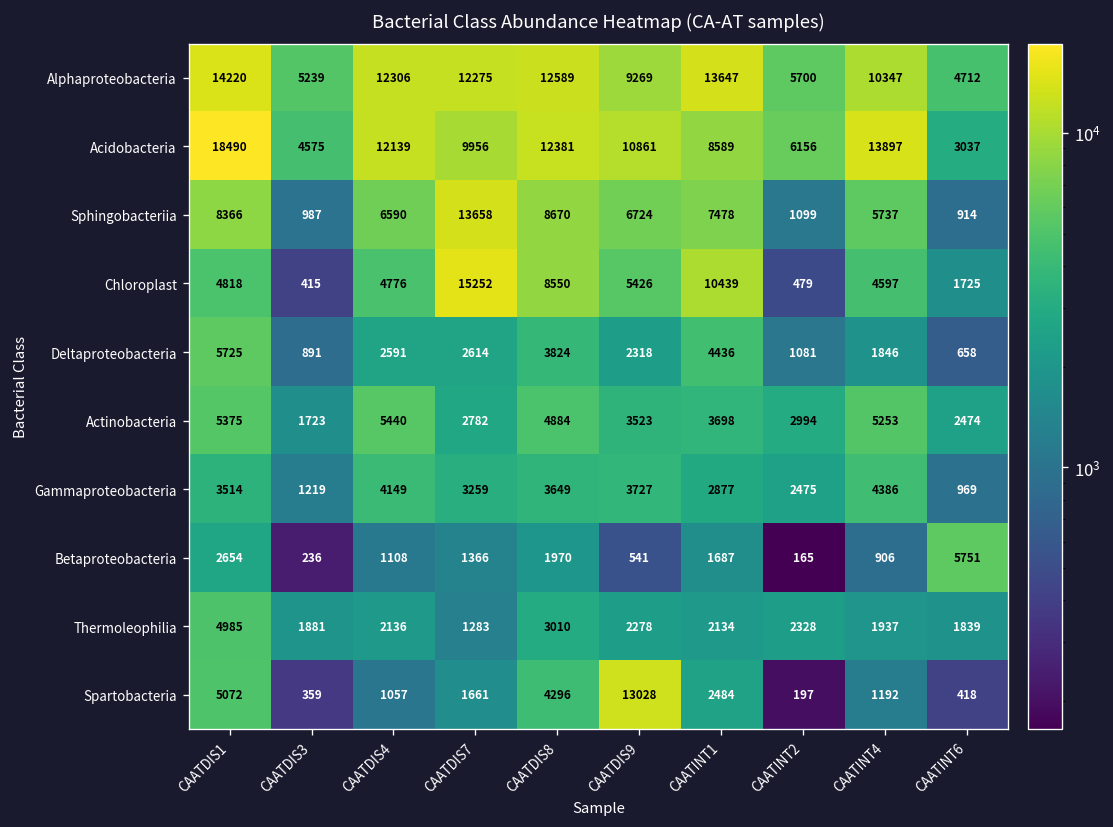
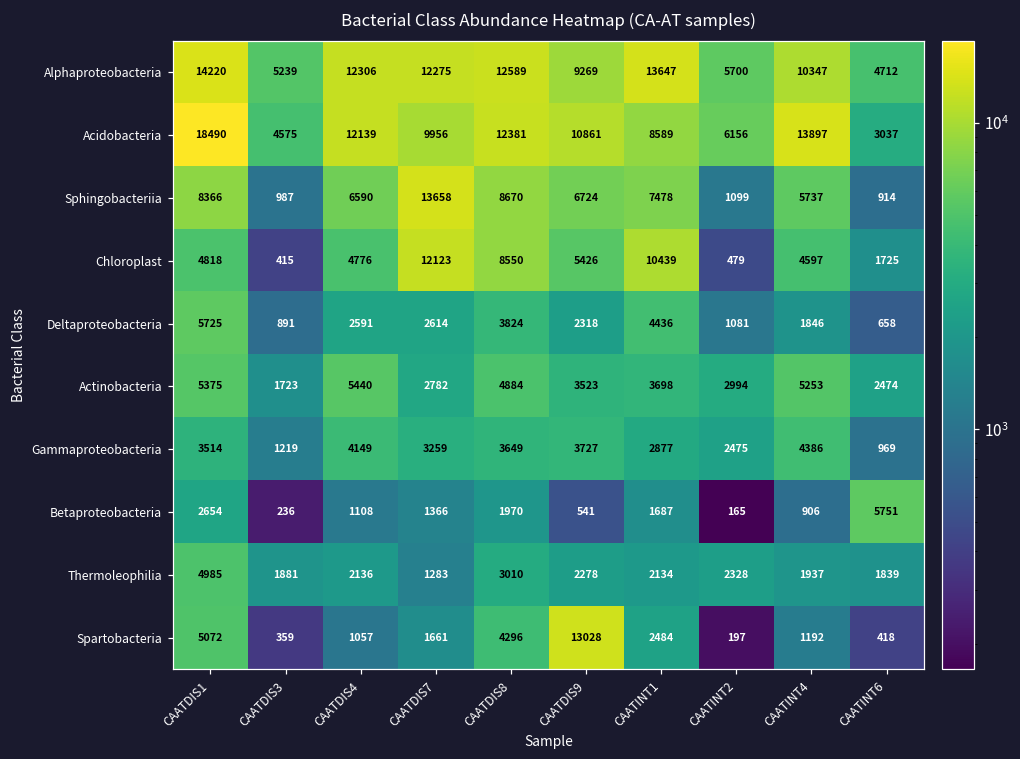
  {
    "Alphaproteobacteria": {
      "CAATDIS1": 14220,
      "CAATDIS3": 5239,
      "CAATDIS4": 12306,
      "CAATDIS7": 12275,
      "CAATDIS8": 12589,
      "CAATDIS9": 9269,
      "CAATINT1": 13647,
      "CAATINT2": 5700,
      "CAATINT4": 10347,
      "CAATINT6": 4712
    },
    "Acidobacteria": {
      "CAATDIS1": 18490,
      "CAATDIS3": 4575,
      "CAATDIS4": 12139,
      "CAATDIS7": 9956,
      "CAATDIS8": 12381,
      "CAATDIS9": 10861,
      "CAATINT1": 8589,
      "CAATINT2": 6156,
      "CAATINT4": 13897,
      "CAATINT6": 3037
    },
    "Sphingobacteriia": {
      "CAATDIS1": 8366,
      "CAATDIS3": 987,
      "CAATDIS4": 6590,
      "CAATDIS7": 13658,
      "CAATDIS8": 8670,
      "CAATDIS9": 6724,
      "CAATINT1": 7478,
      "CAATINT2": 1099,
      "CAATINT4": 5737,
      "CAATINT6": 914
    },
    "Chloroplast": {
      "CAATDIS1": 4818,
      "CAATDIS3": 415,
      "CAATDIS4": 4776,
-     "CAATDIS7": 15252,
+     "CAATDIS7": 12123,
      "CAATDIS8": 8550,
      "CAATDIS9": 5426,
      "CAATINT1": 10439,
      "CAATINT2": 479,
      "CAATINT4": 4597,
      "CAATINT6": 1725
    },
    "Deltaproteobacteria": {
      "CAATDIS1": 5725,
      "CAATDIS3": 891,
      "CAATDIS4": 2591,
      "CAATDIS7": 2614,
      "CAATDIS8": 3824,
      "CAATDIS9": 2318,
      "CAATINT1": 4436,
      "CAATINT2": 1081,
      "CAATINT4": 1846,
      "CAATINT6": 658
    },
    "Actinobacteria": {
      "CAATDIS1": 5375,
      "CAATDIS3": 1723,
      "CAATDIS4": 5440,
      "CAATDIS7": 2782,
      "CAATDIS8": 4884,
      "CAATDIS9": 3523,
      "CAATINT1": 3698,
      "CAATINT2": 2994,
      "CAATINT4": 5253,
      "CAATINT6": 2474
    },
    "Gammaproteobacteria": {
      "CAATDIS1": 3514,
      "CAATDIS3": 1219,
      "CAATDIS4": 4149,
      "CAATDIS7": 3259,
      "CAATDIS8": 3649,
      "CAATDIS9": 3727,
      "CAATINT1": 2877,
      "CAATINT2": 2475,
      "CAATINT4": 4386,
      "CAATINT6": 969
    },
    "Betaproteobacteria": {
      "CAATDIS1": 2654,
      "CAATDIS3": 236,
      "CAATDIS4": 1108,
      "CAATDIS7": 1366,
      "CAATDIS8": 1970,
      "CAATDIS9": 541,
      "CAATINT1": 1687,
      "CAATINT2": 165,
      "CAATINT4": 906,
      "CAATINT6": 5751
    },
    "Thermoleophilia": {
      "CAATDIS1": 4985,
      "CAATDIS3": 1881,
      "CAATDIS4": 2136,
      "CAATDIS7": 1283,
      "CAATDIS8": 3010,
      "CAATDIS9": 2278,
      "CAATINT1": 2134,
      "CAATINT2": 2328,
      "CAATINT4": 1937,
      "CAATINT6": 1839
    },
    "Spartobacteria": {
      "CAATDIS1": 5072,
      "CAATDIS3": 359,
      "CAATDIS4": 1057,
      "CAATDIS7": 1661,
      "CAATDIS8": 4296,
      "CAATDIS9": 13028,
      "CAATINT1": 2484,
      "CAATINT2": 197,
      "CAATINT4": 1192,
      "CAATINT6": 418
    }
  }
